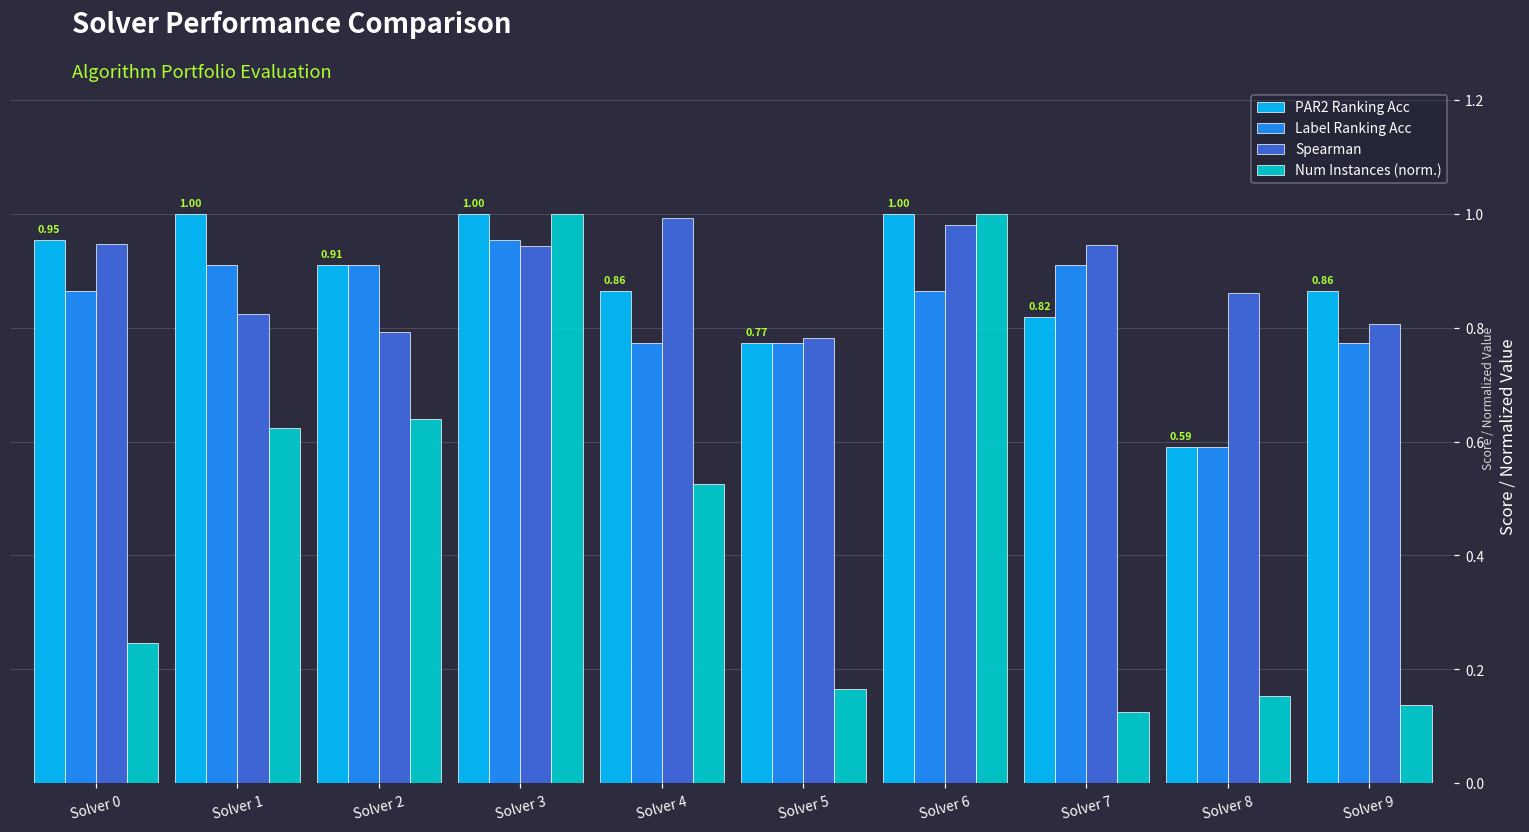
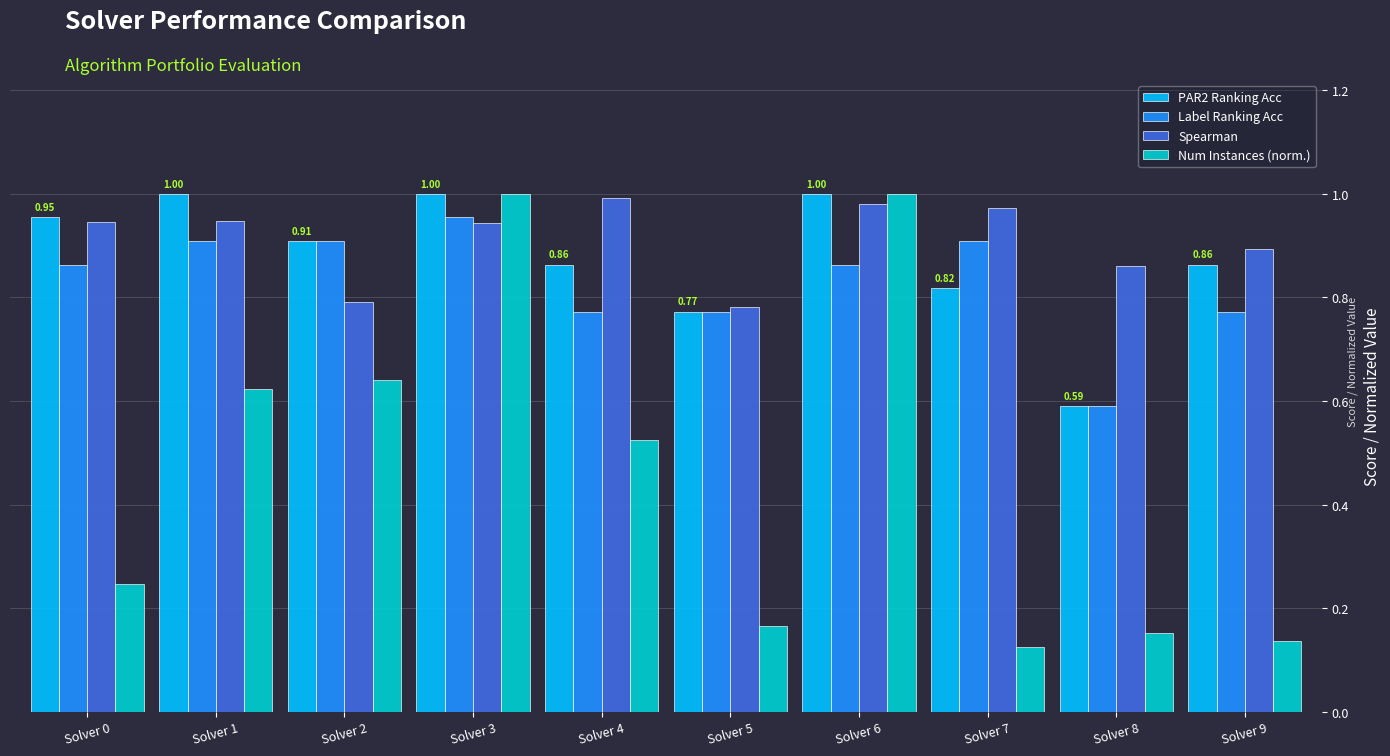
  {
    "Spearman": {
      "Solver 0": 0.95,
-     "Solver 1": 0.82,
+     "Solver 1": 0.95,
      "Solver 2": 0.79,
      "Solver 3": 0.94,
      "Solver 4": 0.99,
      "Solver 5": 0.78,
      "Solver 6": 0.98,
-     "Solver 7": 0.94,
+     "Solver 7": 0.97,
      "Solver 8": 0.86,
-     "Solver 9": 0.81
+     "Solver 9": 0.89
    }
  }
